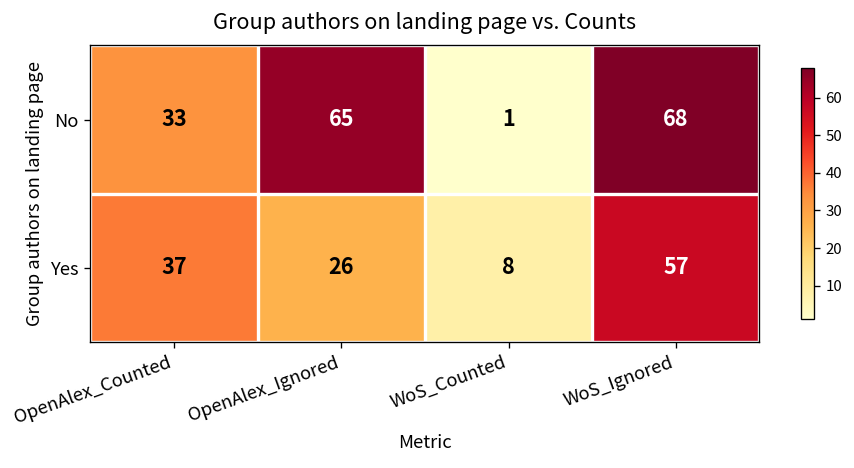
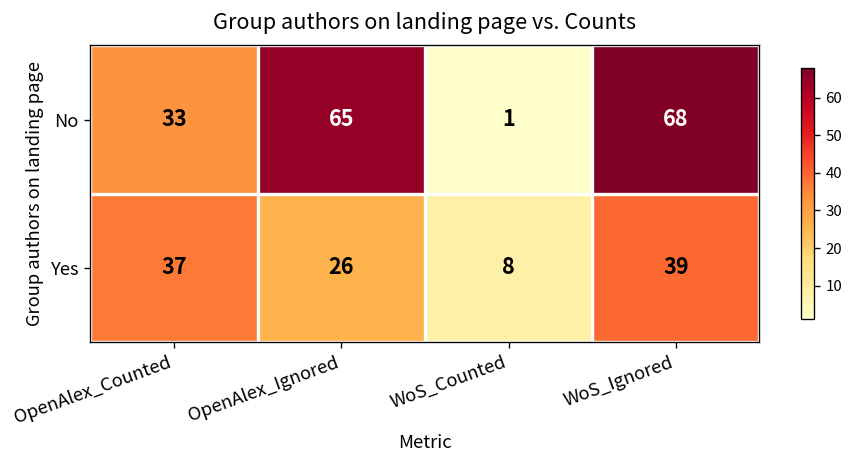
  {
    "No": {
      "OpenAlex_Counted": 33,
      "OpenAlex_Ignored": 65,
      "WoS_Counted": 1,
      "WoS_Ignored": 68
    },
    "Yes": {
      "OpenAlex_Counted": 37,
      "OpenAlex_Ignored": 26,
      "WoS_Counted": 8,
-     "WoS_Ignored": 57
+     "WoS_Ignored": 39
    }
  }
